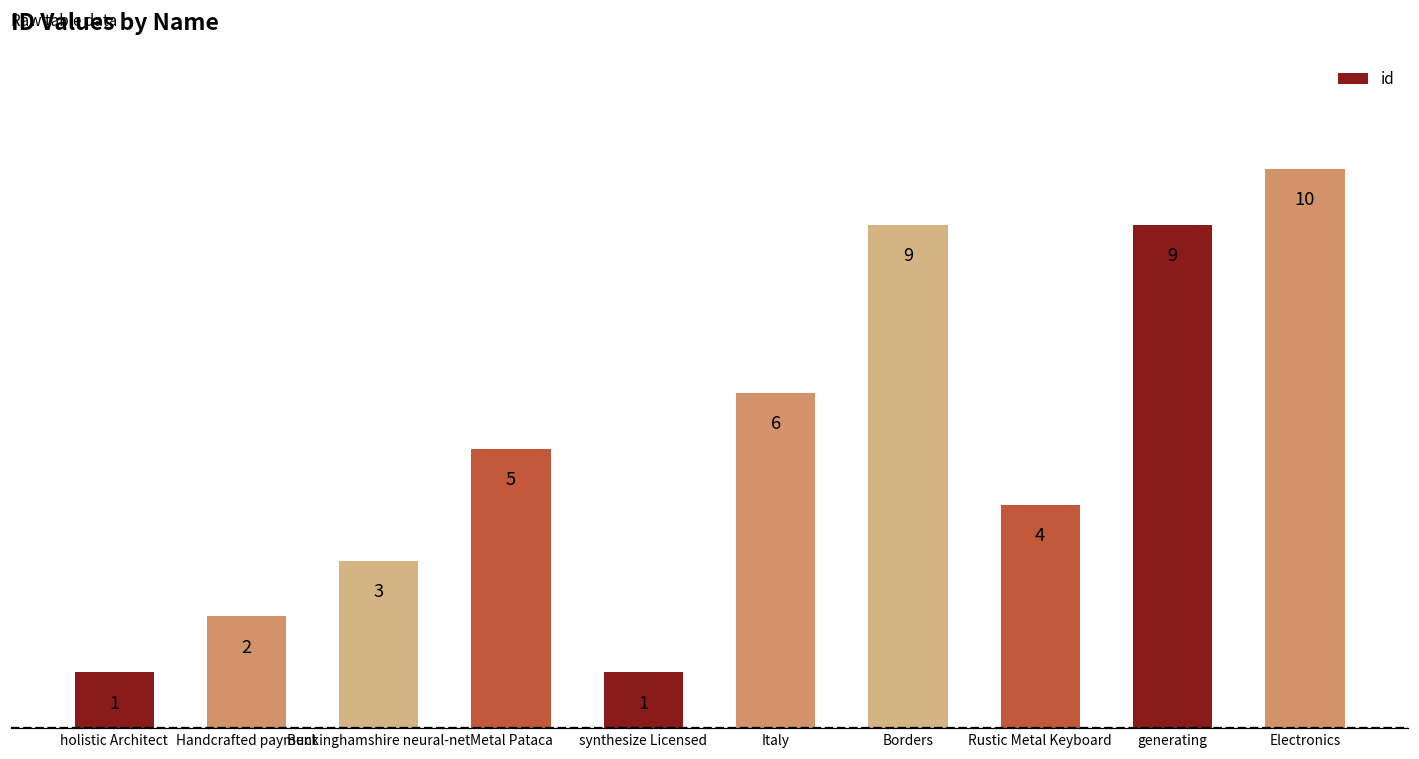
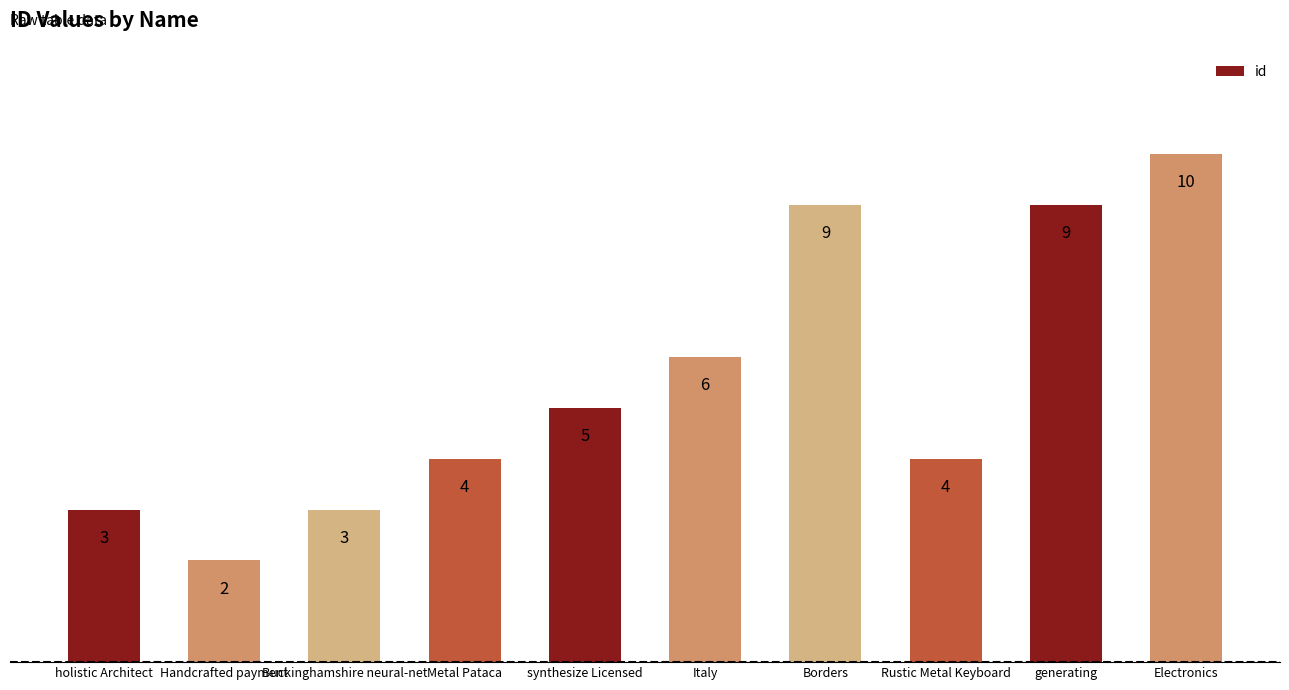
  {
-   "holistic Architect": 1,
-   "Metal Pataca": 5,
-   "synthesize Licensed": 1,
+   "holistic Architect": 3,
+   "Metal Pataca": 4,
+   "synthesize Licensed": 5,
    "Italy": 6,
    "Borders": 9,
    "Rustic Metal Keyboard": 4,
    "generating": 9,
    "Electronics": 10
  }
